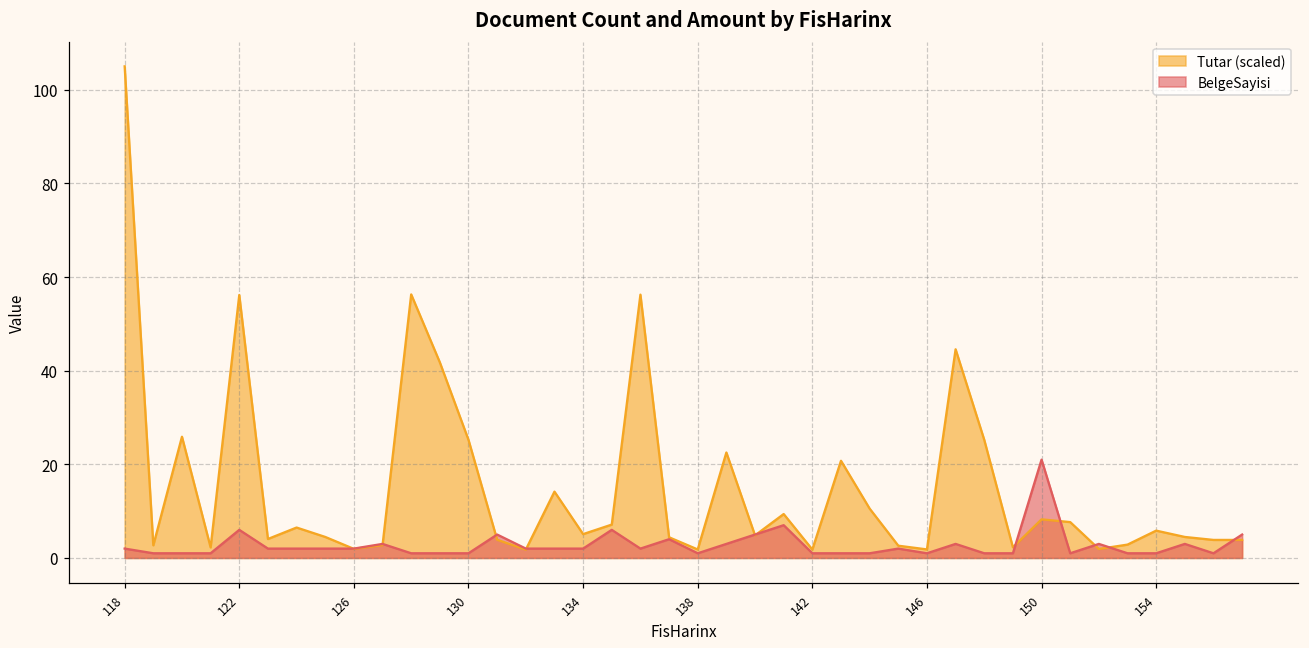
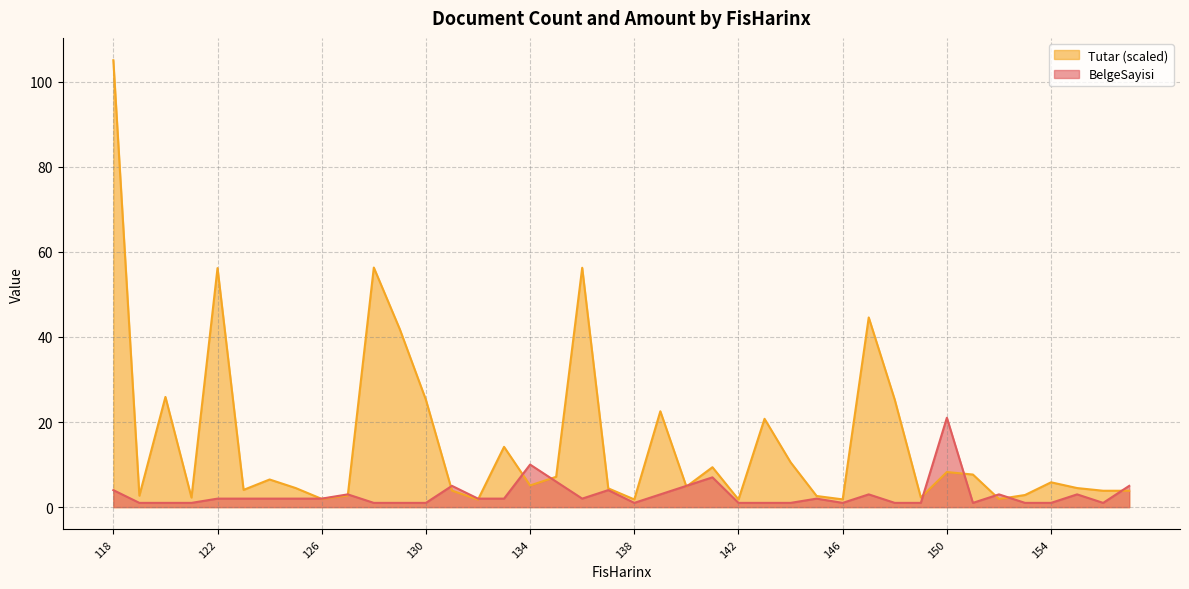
  {
    "Tutar (scaled)": {
      "118": 105,
      "122": 56,
      "130": 25,
      "134": 5,
      "138": 2,
      "142": 2,
      "146": 2,
      "150": 8,
      "154": 6
    },
    "BelgeSayisi": {
-     "118": 2,
-     "122": 6,
+     "118": 4,
+     "122": 2,
      "130": 1,
-     "134": 2,
+     "134": 10,
      "138": 1,
      "142": 1,
      "146": 1,
      "150": 21,
      "154": 1
    }
  }
